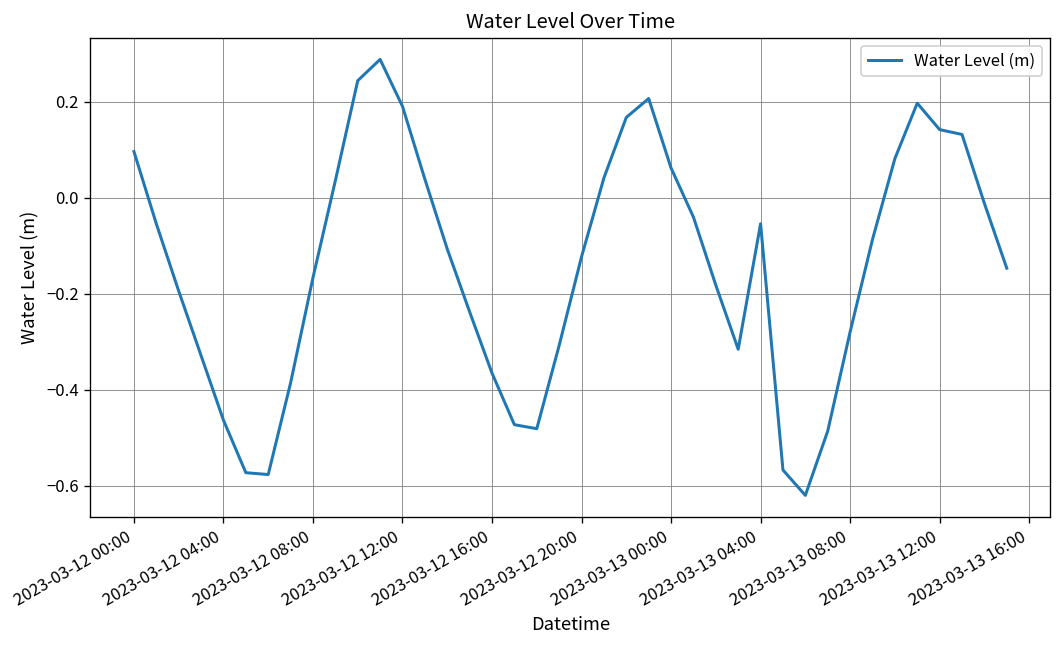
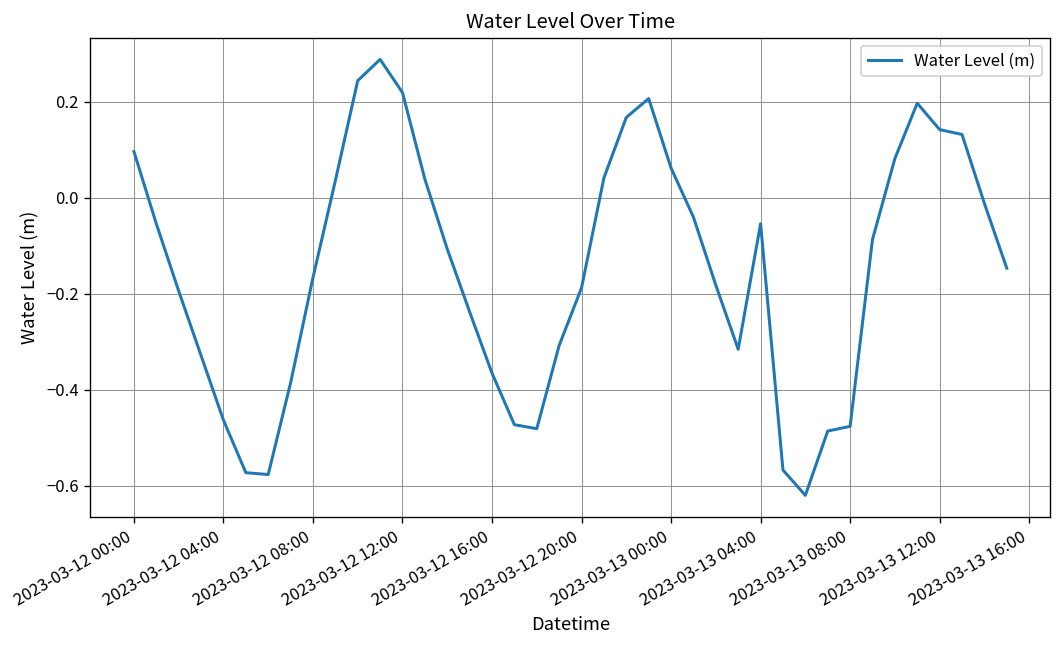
  {
    "2023-03-12 00:00": 0.10,
    "2023-03-12 04:00": -0.46,
    "2023-03-12 08:00": -0.17,
-   "2023-03-12 12:00": 0.19,
+   "2023-03-12 12:00": 0.22,
    "2023-03-12 16:00": -0.37,
-   "2023-03-12 20:00": -0.12,
+   "2023-03-12 20:00": -0.19,
    "2023-03-13 00:00": 0.06,
    "2023-03-13 04:00": -0.05,
-   "2023-03-13 08:00": -0.28,
+   "2023-03-13 08:00": -0.48,
    "2023-03-13 12:00": 0.14
  }
